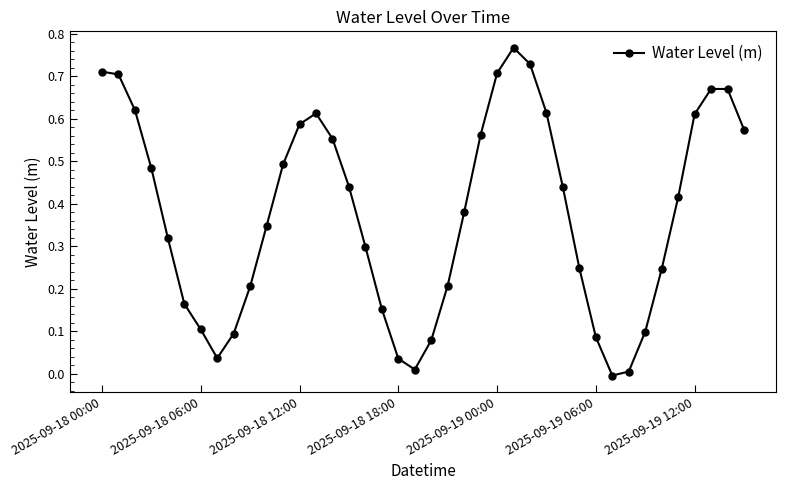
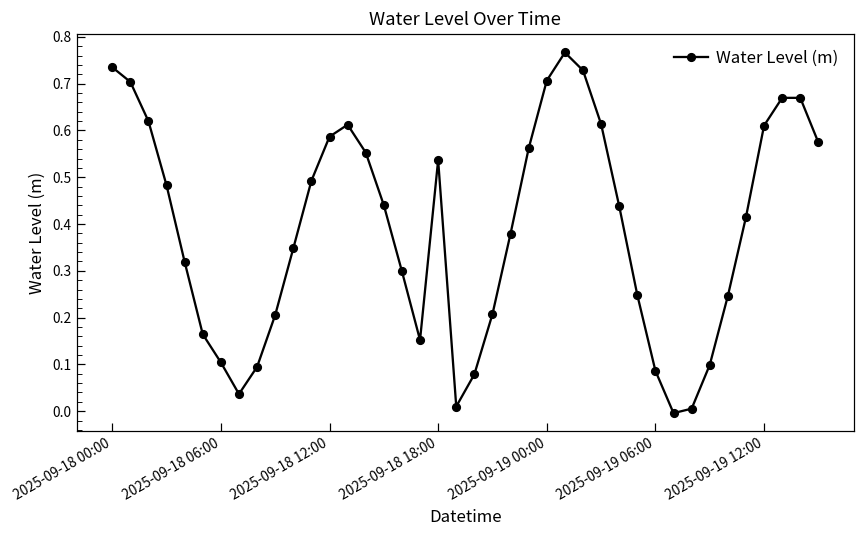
  {
-   "2025-09-18 00:00": 0.71,
+   "2025-09-18 00:00": 0.74,
    "2025-09-18 06:00": 0.10,
    "2025-09-18 12:00": 0.59,
-   "2025-09-18 18:00": 0.04,
+   "2025-09-18 18:00": 0.54,
    "2025-09-19 00:00": 0.71,
    "2025-09-19 06:00": 0.09,
    "2025-09-19 12:00": 0.61
  }
